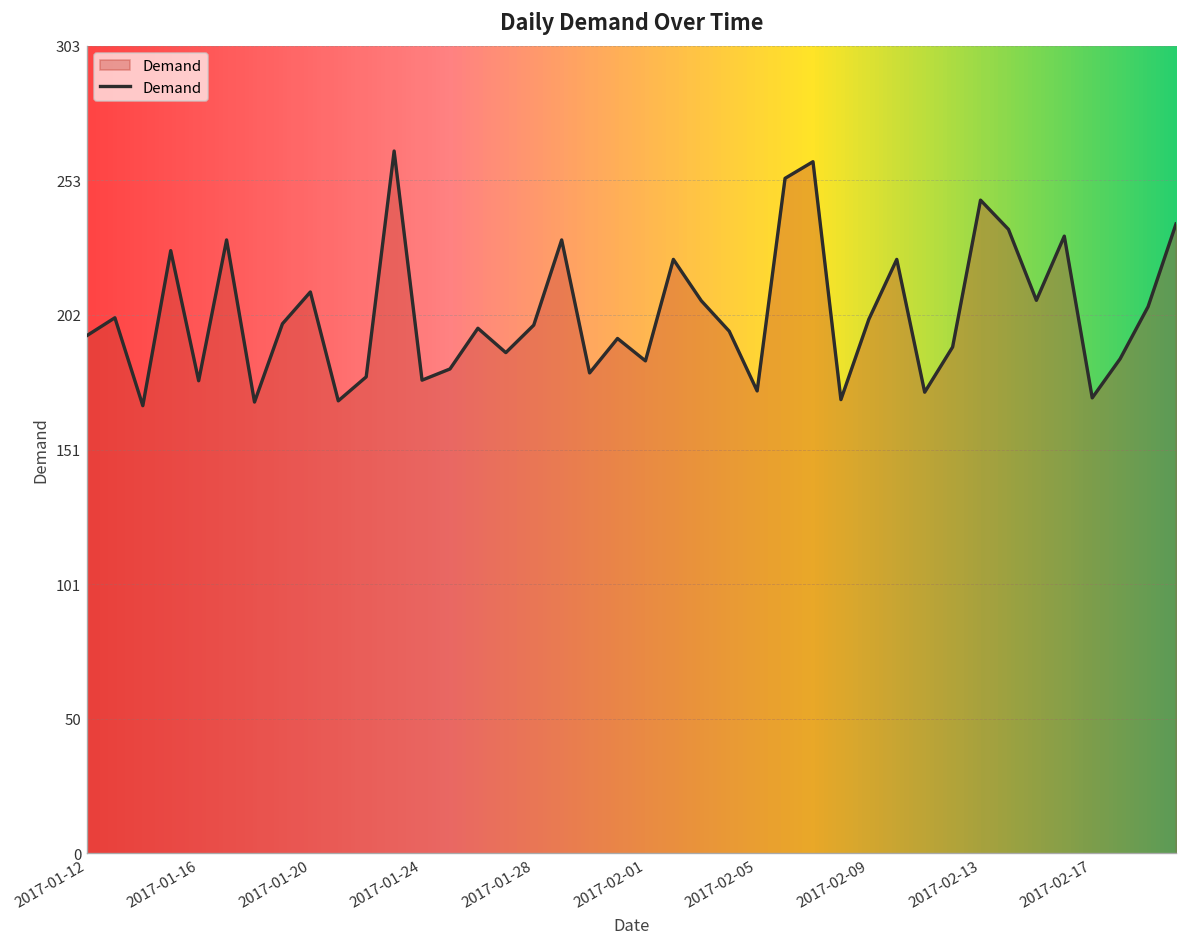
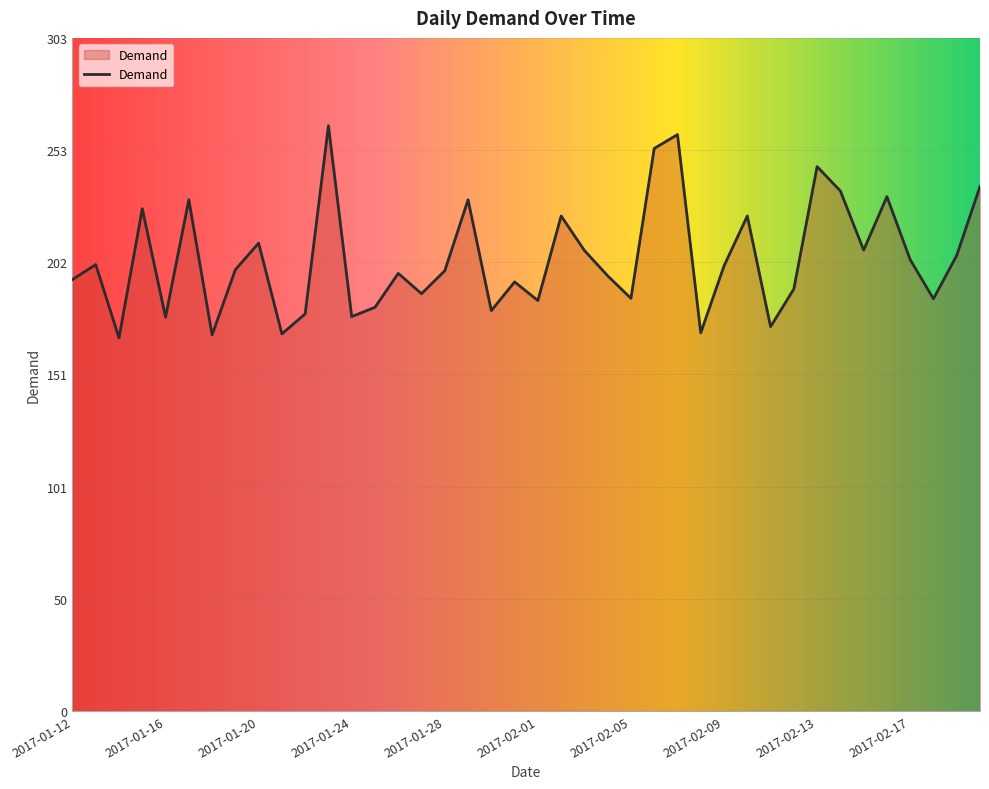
  {
    "2017-01-12": 195,
    "2017-01-16": 178,
    "2017-01-20": 211,
    "2017-01-24": 178,
    "2017-01-28": 199,
    "2017-02-01": 185,
-   "2017-02-05": 174,
+   "2017-02-05": 186,
    "2017-02-09": 201,
    "2017-02-13": 246,
-   "2017-02-17": 171
+   "2017-02-17": 204
  }
